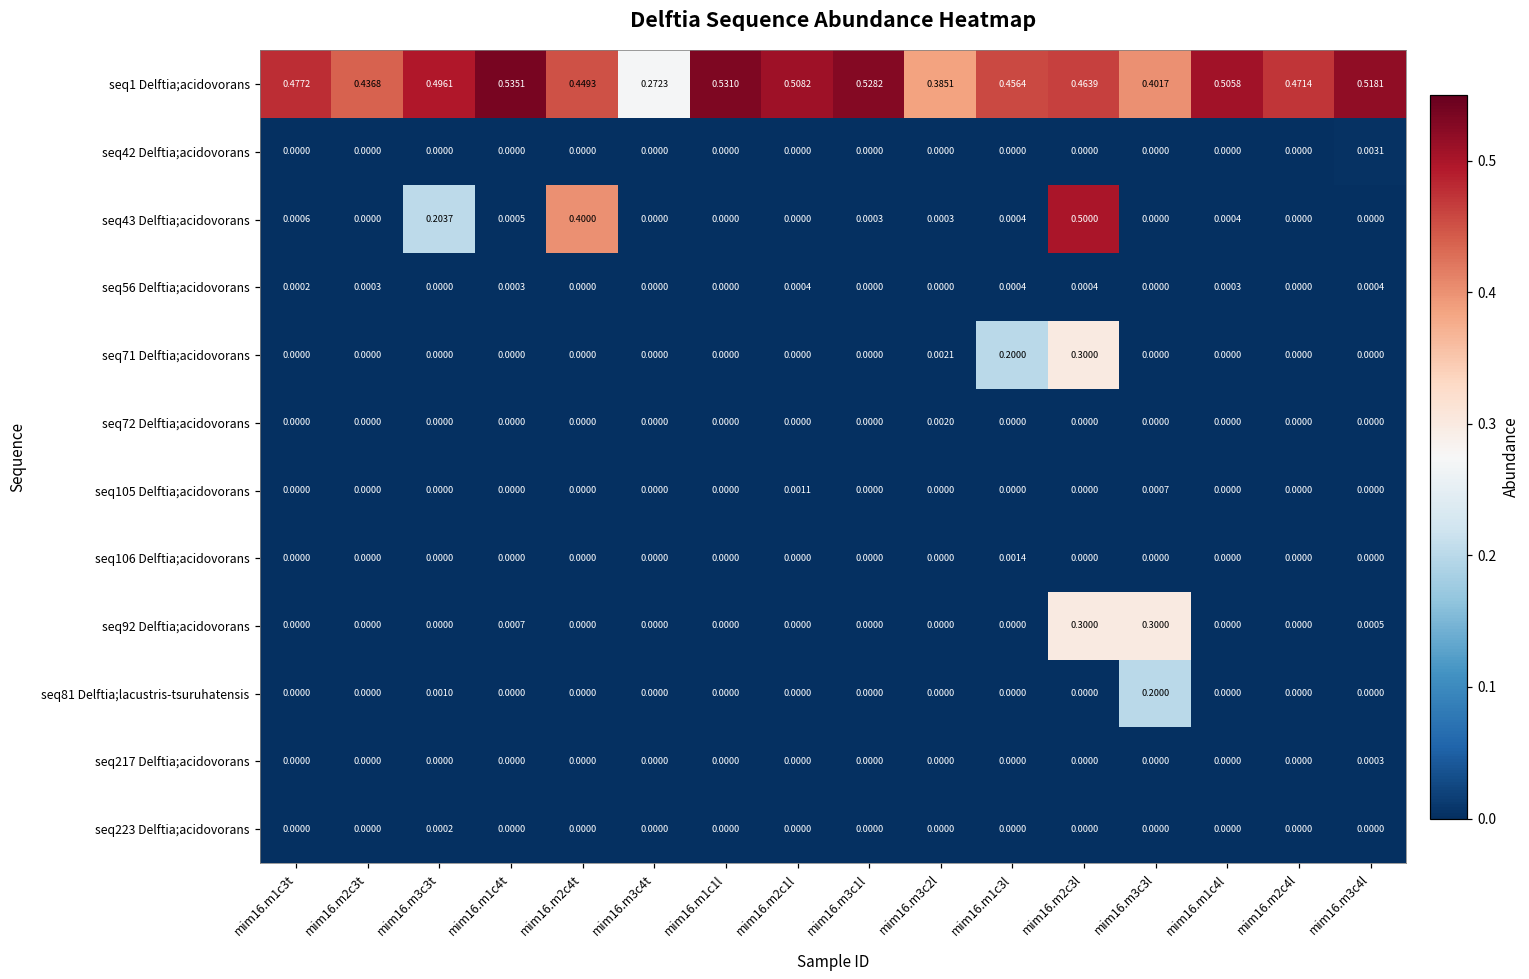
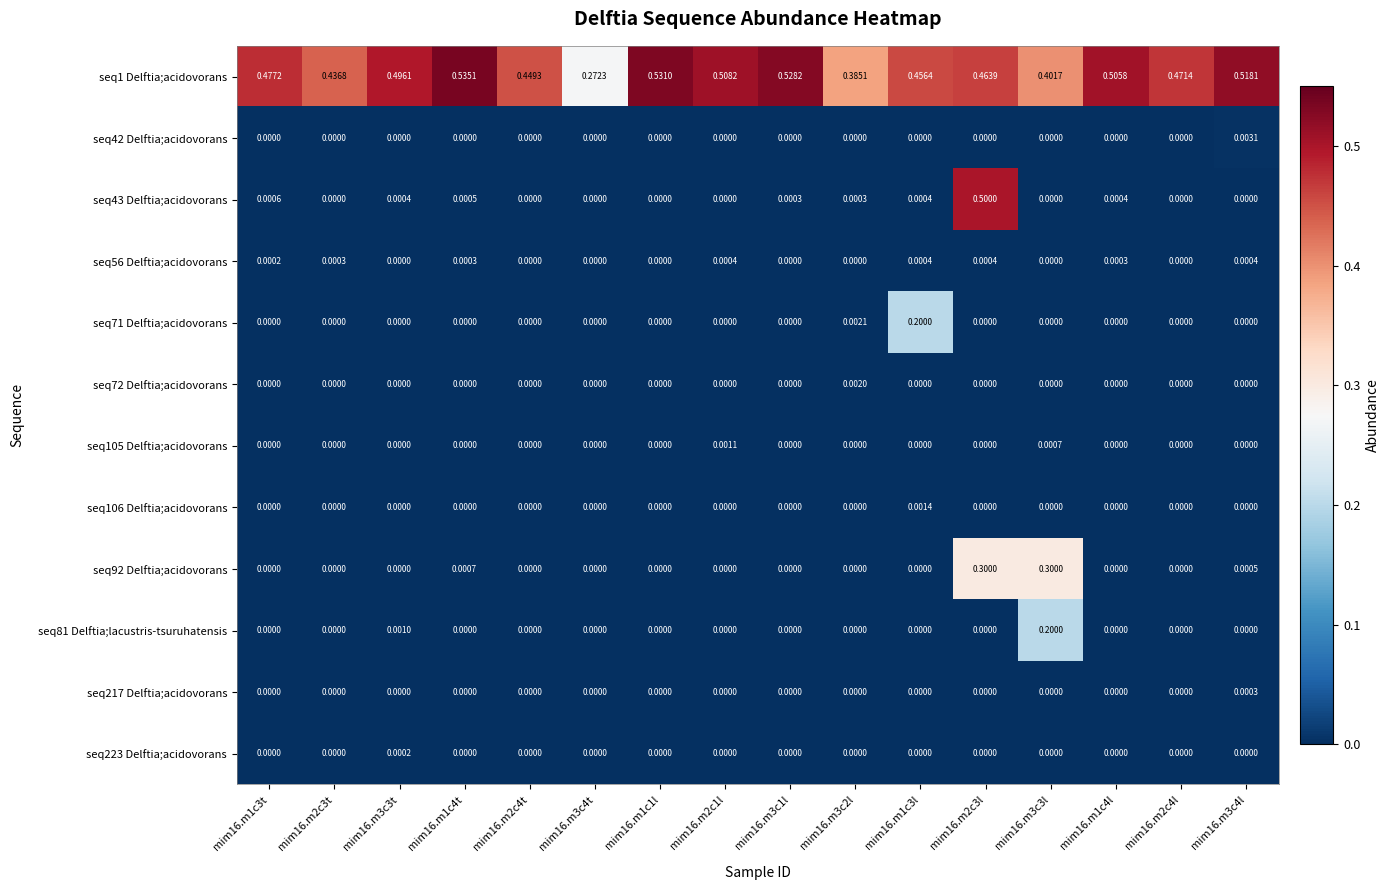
  {
    "seq1 Delftia;acidovorans": {
      "mim16.m1c3t": 0.4772,
      "mim16.m2c3t": 0.4368,
      "mim16.m3c3t": 0.4961,
      "mim16.m1c4t": 0.5351,
      "mim16.m2c4t": 0.4493,
      "mim16.m3c4t": 0.2723,
      "mim16.m1c1l": 0.5310,
      "mim16.m2c1l": 0.5082,
      "mim16.m3c1l": 0.5282,
      "mim16.m3c2l": 0.3851,
      "mim16.m1c3l": 0.4564,
      "mim16.m2c3l": 0.4639,
      "mim16.m3c3l": 0.4017,
      "mim16.m1c4l": 0.5058,
      "mim16.m2c4l": 0.4714,
      "mim16.m3c4l": 0.5181
    },
    "seq42 Delftia;acidovorans": {
      "mim16.m1c3t": 0.0000,
      "mim16.m2c3t": 0.0000,
      "mim16.m3c3t": 0.0000,
      "mim16.m1c4t": 0.0000,
      "mim16.m2c4t": 0.0000,
      "mim16.m3c4t": 0.0000,
      "mim16.m1c1l": 0.0000,
      "mim16.m2c1l": 0.0000,
      "mim16.m3c1l": 0.0000,
      "mim16.m3c2l": 0.0000,
      "mim16.m1c3l": 0.0000,
      "mim16.m2c3l": 0.0000,
      "mim16.m3c3l": 0.0000,
      "mim16.m1c4l": 0.0000,
      "mim16.m2c4l": 0.0000,
      "mim16.m3c4l": 0.0031
    },
    "seq43 Delftia;acidovorans": {
      "mim16.m1c3t": 0.0006,
      "mim16.m2c3t": 0.0000,
-     "mim16.m3c3t": 0.2037,
+     "mim16.m3c3t": 0.0004,
      "mim16.m1c4t": 0.0005,
-     "mim16.m2c4t": 0.4000,
+     "mim16.m2c4t": 0.0000,
      "mim16.m3c4t": 0.0000,
      "mim16.m1c1l": 0.0000,
      "mim16.m2c1l": 0.0000,
      "mim16.m3c1l": 0.0003,
      "mim16.m3c2l": 0.0003,
      "mim16.m1c3l": 0.0004,
      "mim16.m2c3l": 0.5000,
      "mim16.m3c3l": 0.0000,
      "mim16.m1c4l": 0.0004,
      "mim16.m2c4l": 0.0000,
      "mim16.m3c4l": 0.0000
    },
    "seq56 Delftia;acidovorans": {
      "mim16.m1c3t": 0.0002,
      "mim16.m2c3t": 0.0003,
      "mim16.m3c3t": 0.0000,
      "mim16.m1c4t": 0.0003,
      "mim16.m2c4t": 0.0000,
      "mim16.m3c4t": 0.0000,
      "mim16.m1c1l": 0.0000,
      "mim16.m2c1l": 0.0004,
      "mim16.m3c1l": 0.0000,
      "mim16.m3c2l": 0.0000,
      "mim16.m1c3l": 0.0004,
      "mim16.m2c3l": 0.0004,
      "mim16.m3c3l": 0.0000,
      "mim16.m1c4l": 0.0003,
      "mim16.m2c4l": 0.0000,
      "mim16.m3c4l": 0.0004
    },
    "seq71 Delftia;acidovorans": {
      "mim16.m1c3t": 0.0000,
      "mim16.m2c3t": 0.0000,
      "mim16.m3c3t": 0.0000,
      "mim16.m1c4t": 0.0000,
      "mim16.m2c4t": 0.0000,
      "mim16.m3c4t": 0.0000,
      "mim16.m1c1l": 0.0000,
      "mim16.m2c1l": 0.0000,
      "mim16.m3c1l": 0.0000,
      "mim16.m3c2l": 0.0021,
      "mim16.m1c3l": 0.2000,
-     "mim16.m2c3l": 0.3000,
+     "mim16.m2c3l": 0.0000,
      "mim16.m3c3l": 0.0000,
      "mim16.m1c4l": 0.0000,
      "mim16.m2c4l": 0.0000,
      "mim16.m3c4l": 0.0000
    },
    "seq72 Delftia;acidovorans": {
      "mim16.m1c3t": 0.0000,
      "mim16.m2c3t": 0.0000,
      "mim16.m3c3t": 0.0000,
      "mim16.m1c4t": 0.0000,
      "mim16.m2c4t": 0.0000,
      "mim16.m3c4t": 0.0000,
      "mim16.m1c1l": 0.0000,
      "mim16.m2c1l": 0.0000,
      "mim16.m3c1l": 0.0000,
      "mim16.m3c2l": 0.0020,
      "mim16.m1c3l": 0.0000,
      "mim16.m2c3l": 0.0000,
      "mim16.m3c3l": 0.0000,
      "mim16.m1c4l": 0.0000,
      "mim16.m2c4l": 0.0000,
      "mim16.m3c4l": 0.0000
    },
    "seq105 Delftia;acidovorans": {
      "mim16.m1c3t": 0.0000,
      "mim16.m2c3t": 0.0000,
      "mim16.m3c3t": 0.0000,
      "mim16.m1c4t": 0.0000,
      "mim16.m2c4t": 0.0000,
      "mim16.m3c4t": 0.0000,
      "mim16.m1c1l": 0.0000,
      "mim16.m2c1l": 0.0011,
      "mim16.m3c1l": 0.0000,
      "mim16.m3c2l": 0.0000,
      "mim16.m1c3l": 0.0000,
      "mim16.m2c3l": 0.0000,
      "mim16.m3c3l": 0.0007,
      "mim16.m1c4l": 0.0000,
      "mim16.m2c4l": 0.0000,
      "mim16.m3c4l": 0.0000
    },
    "seq106 Delftia;acidovorans": {
      "mim16.m1c3t": 0.0000,
      "mim16.m2c3t": 0.0000,
      "mim16.m3c3t": 0.0000,
      "mim16.m1c4t": 0.0000,
      "mim16.m2c4t": 0.0000,
      "mim16.m3c4t": 0.0000,
      "mim16.m1c1l": 0.0000,
      "mim16.m2c1l": 0.0000,
      "mim16.m3c1l": 0.0000,
      "mim16.m3c2l": 0.0000,
      "mim16.m1c3l": 0.0014,
      "mim16.m2c3l": 0.0000,
      "mim16.m3c3l": 0.0000,
      "mim16.m1c4l": 0.0000,
      "mim16.m2c4l": 0.0000,
      "mim16.m3c4l": 0.0000
    },
    "seq92 Delftia;acidovorans": {
      "mim16.m1c3t": 0.0000,
      "mim16.m2c3t": 0.0000,
      "mim16.m3c3t": 0.0000,
      "mim16.m1c4t": 0.0007,
      "mim16.m2c4t": 0.0000,
      "mim16.m3c4t": 0.0000,
      "mim16.m1c1l": 0.0000,
      "mim16.m2c1l": 0.0000,
      "mim16.m3c1l": 0.0000,
      "mim16.m3c2l": 0.0000,
      "mim16.m1c3l": 0.0000,
      "mim16.m2c3l": 0.3000,
      "mim16.m3c3l": 0.3000,
      "mim16.m1c4l": 0.0000,
      "mim16.m2c4l": 0.0000,
      "mim16.m3c4l": 0.0005
    },
    "seq81 Delftia;lacustris-tsuruhatensis": {
      "mim16.m1c3t": 0.0000,
      "mim16.m2c3t": 0.0000,
      "mim16.m3c3t": 0.0010,
      "mim16.m1c4t": 0.0000,
      "mim16.m2c4t": 0.0000,
      "mim16.m3c4t": 0.0000,
      "mim16.m1c1l": 0.0000,
      "mim16.m2c1l": 0.0000,
      "mim16.m3c1l": 0.0000,
      "mim16.m3c2l": 0.0000,
      "mim16.m1c3l": 0.0000,
      "mim16.m2c3l": 0.0000,
      "mim16.m3c3l": 0.2000,
      "mim16.m1c4l": 0.0000,
      "mim16.m2c4l": 0.0000,
      "mim16.m3c4l": 0.0000
    },
    "seq217 Delftia;acidovorans": {
      "mim16.m1c3t": 0.0000,
      "mim16.m2c3t": 0.0000,
      "mim16.m3c3t": 0.0000,
      "mim16.m1c4t": 0.0000,
      "mim16.m2c4t": 0.0000,
      "mim16.m3c4t": 0.0000,
      "mim16.m1c1l": 0.0000,
      "mim16.m2c1l": 0.0000,
      "mim16.m3c1l": 0.0000,
      "mim16.m3c2l": 0.0000,
      "mim16.m1c3l": 0.0000,
      "mim16.m2c3l": 0.0000,
      "mim16.m3c3l": 0.0000,
      "mim16.m1c4l": 0.0000,
      "mim16.m2c4l": 0.0000,
      "mim16.m3c4l": 0.0003
    },
    "seq223 Delftia;acidovorans": {
      "mim16.m1c3t": 0.0000,
      "mim16.m2c3t": 0.0000,
      "mim16.m3c3t": 0.0002,
      "mim16.m1c4t": 0.0000,
      "mim16.m2c4t": 0.0000,
      "mim16.m3c4t": 0.0000,
      "mim16.m1c1l": 0.0000,
      "mim16.m2c1l": 0.0000,
      "mim16.m3c1l": 0.0000,
      "mim16.m3c2l": 0.0000,
      "mim16.m1c3l": 0.0000,
      "mim16.m2c3l": 0.0000,
      "mim16.m3c3l": 0.0000,
      "mim16.m1c4l": 0.0000,
      "mim16.m2c4l": 0.0000,
      "mim16.m3c4l": 0.0000
    }
  }
